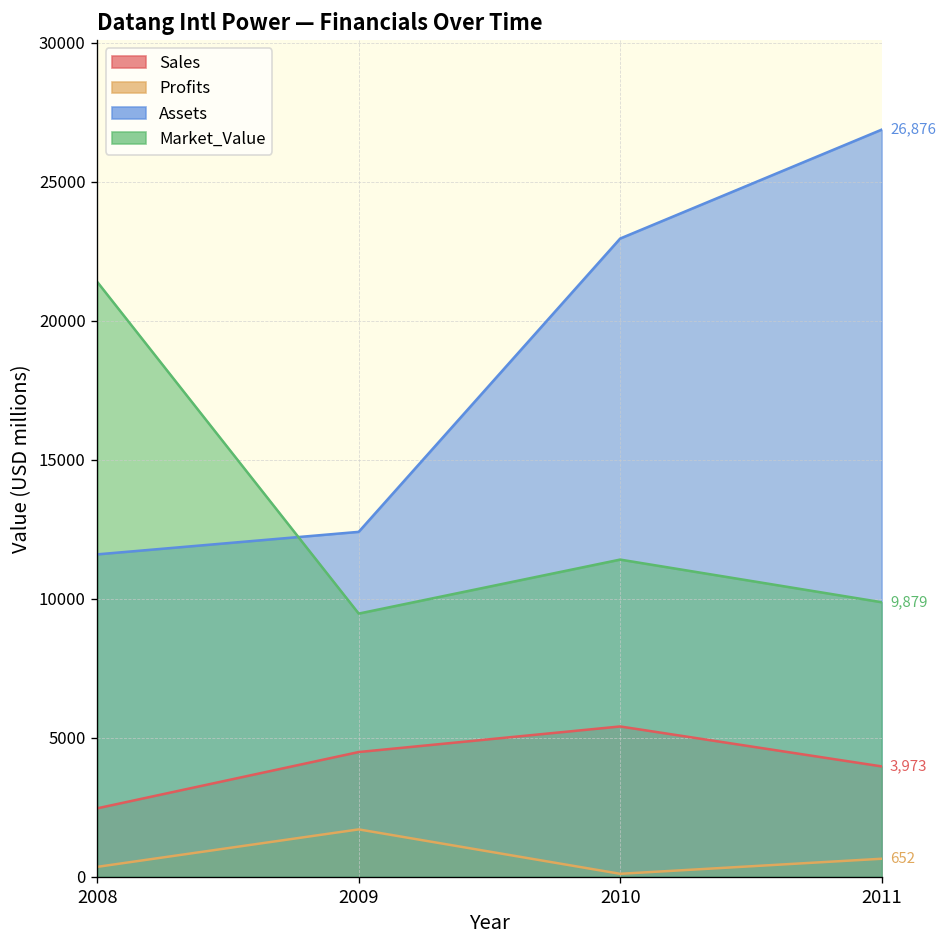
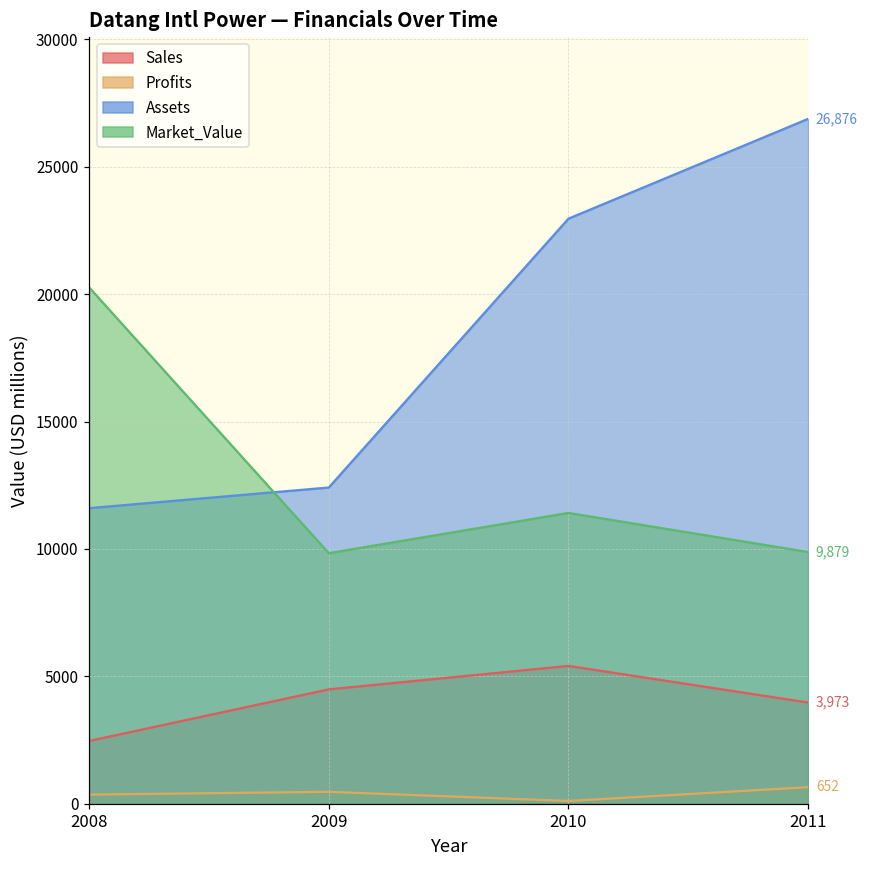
  {
    "Sales": {
      "2011": "3,973"
    },
    "Profits": {
      "2008": "400",
-     "2009": "1700",
+     "2009": "500",
      "2010": "100"
    },
    "Assets": {
      "2011": "26,876"
    },
    "Market_Value": {
-     "2008": "21400",
-     "2009": "9500",
+     "2008": "20300",
+     "2009": "9800",
      "2010": "11400"
    }
  }
